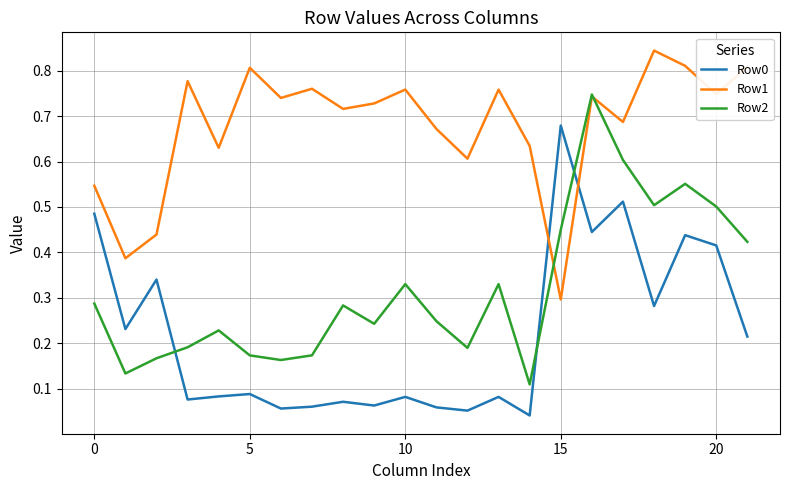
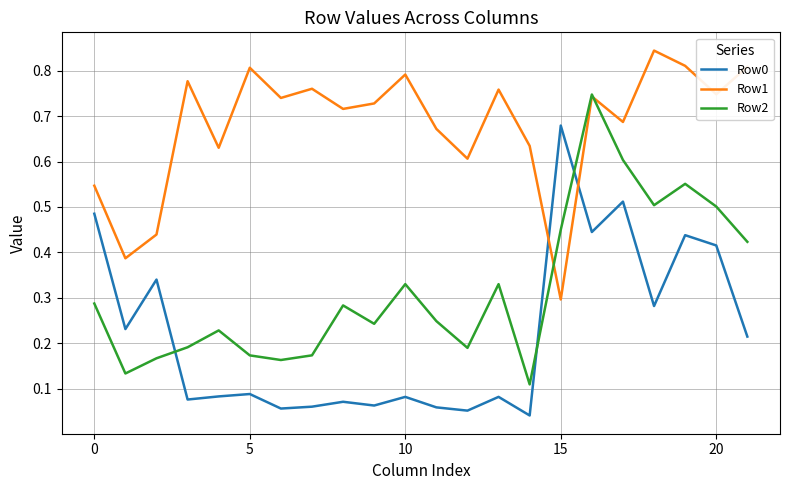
  {
    "Row0": {
      "0": 0.49,
      "5": 0.09,
      "10": 0.08,
      "15": 0.68,
      "20": 0.42
    },
    "Row1": {
      "0": 0.55,
      "5": 0.81,
-     "10": 0.76,
+     "10": 0.79,
      "15": 0.30
    },
    "Row2": {
      "0": 0.29,
      "5": 0.17,
      "10": 0.33,
      "15": 0.45,
      "20": 0.50
    }
  }
